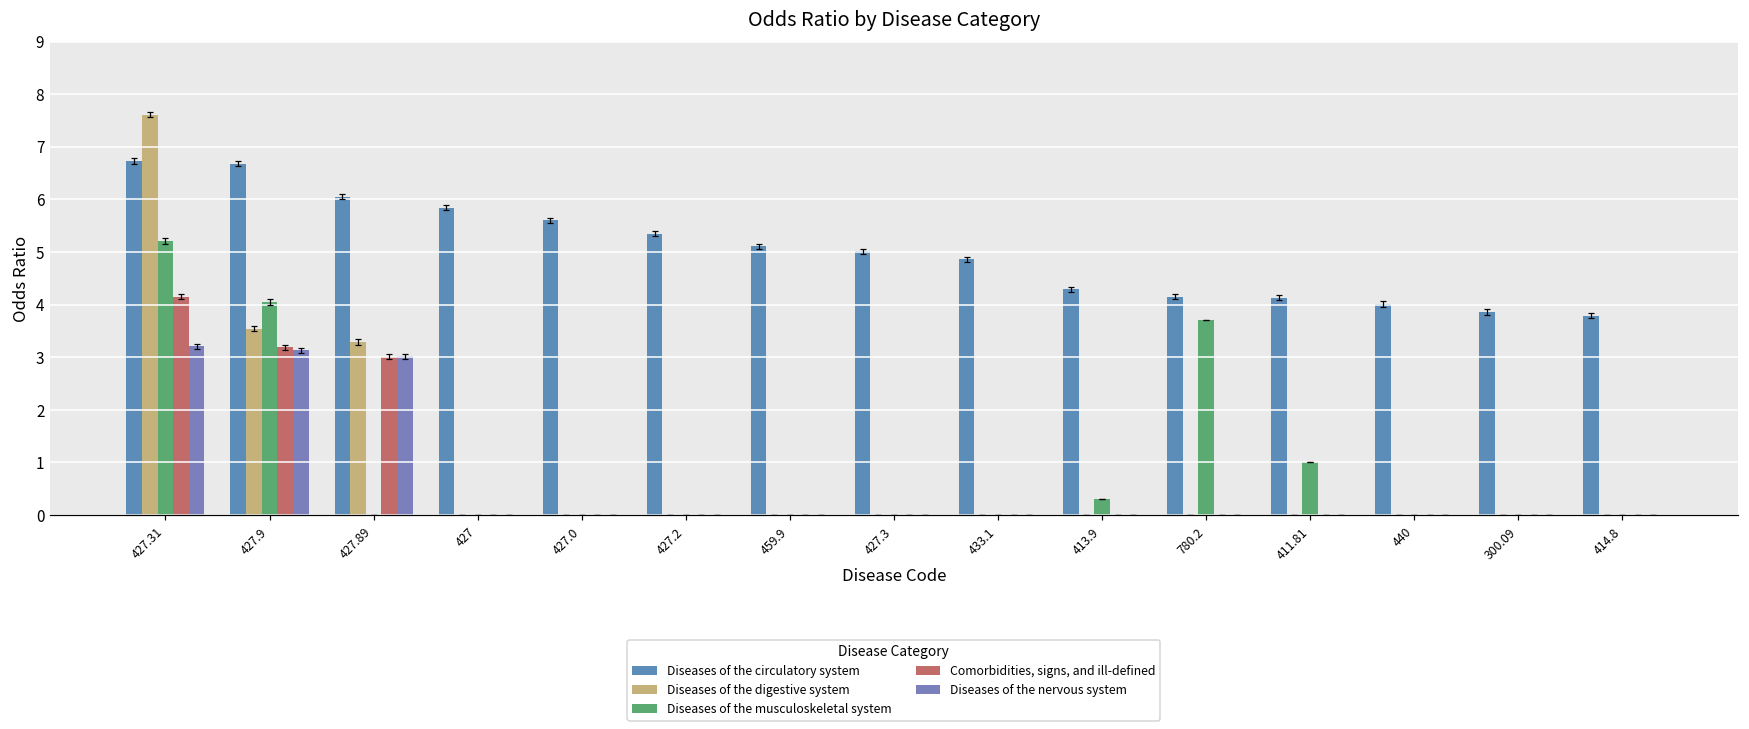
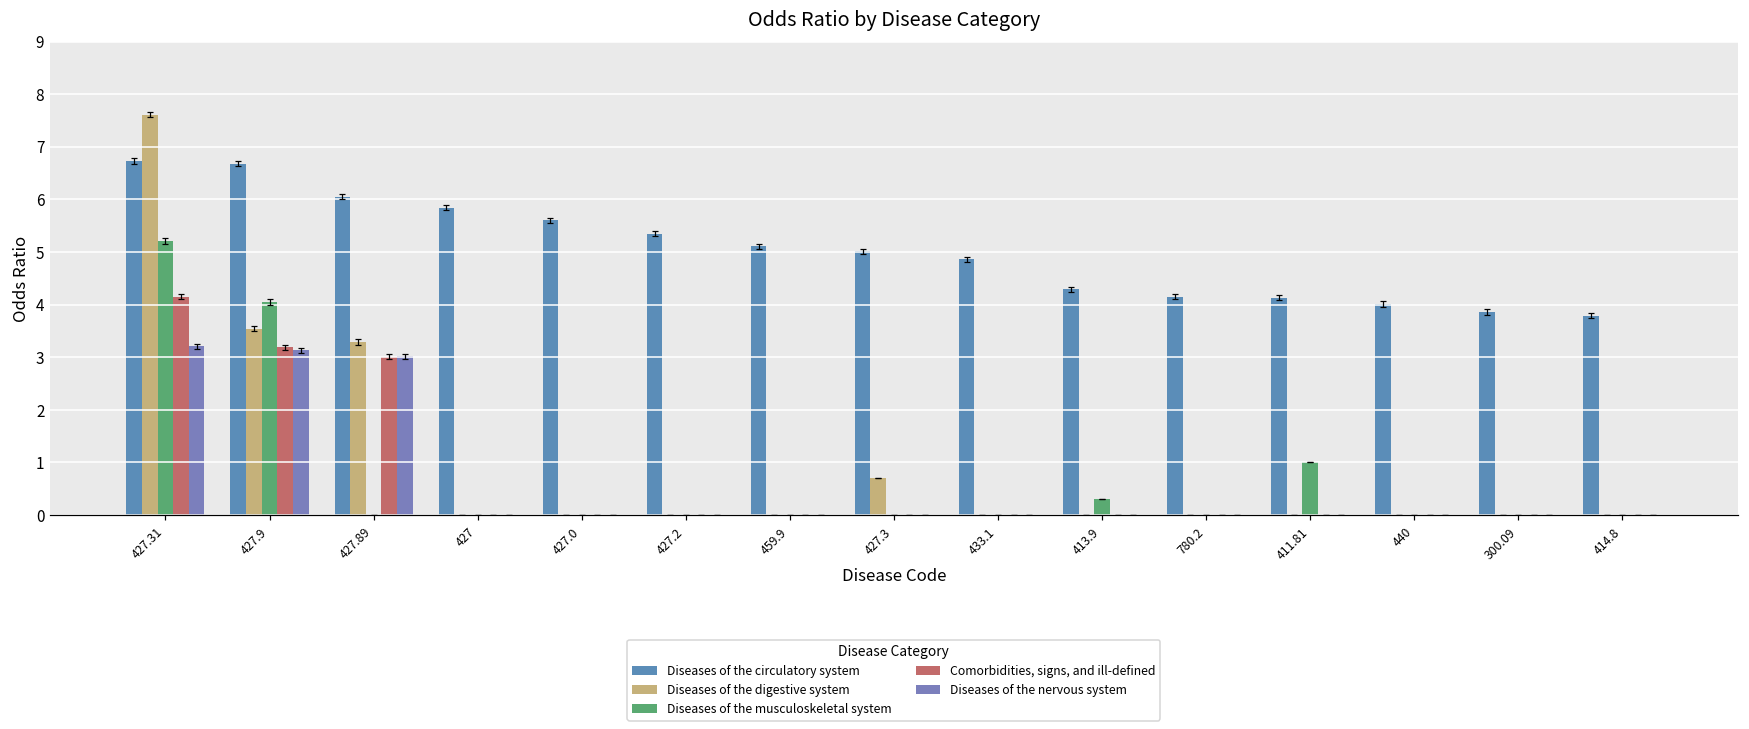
  {
    "Diseases of the digestive system": {
      "427.31": 7.6,
      "427.9": 3.5,
      "427.89": 3.3,
      "427": 0.0,
      "427.0": 0.0,
      "427.2": 0.0,
      "459.9": 0.0,
-     "427.3": 0.0,
+     "427.3": 0.7,
      "433.1": 0.0,
      "413.9": 0.0,
      "780.2": 0.0,
      "411.81": 0.0,
      "440": 0.0,
      "300.09": 0.0,
      "414.8": 0.0
    },
    "Diseases of the musculoskeletal system": {
      "427.31": 5.2,
      "427.9": 4.1,
      "427.89": 0.0,
      "427": 0.0,
      "427.0": 0.0,
      "427.2": 0.0,
      "459.9": 0.0,
      "427.3": 0.0,
      "433.1": 0.0,
      "413.9": 0.3,
-     "780.2": 3.7,
+     "780.2": 0.0,
      "411.81": 1.0,
      "440": 0.0,
      "300.09": 0.0,
      "414.8": 0.0
    },
    "Comorbidities, signs, and ill-defined": {
      "427.31": 4.2,
      "427.9": 3.2,
      "427.89": 3.0,
      "427": 0.0,
      "427.0": 0.0,
      "427.2": 0.0,
      "459.9": 0.0,
      "427.3": 0.0,
      "433.1": 0.0,
      "413.9": 0.0,
      "780.2": 0.0,
      "411.81": 0.0,
      "440": 0.0,
      "300.09": 0.0,
      "414.8": 0.0
    }
  }
